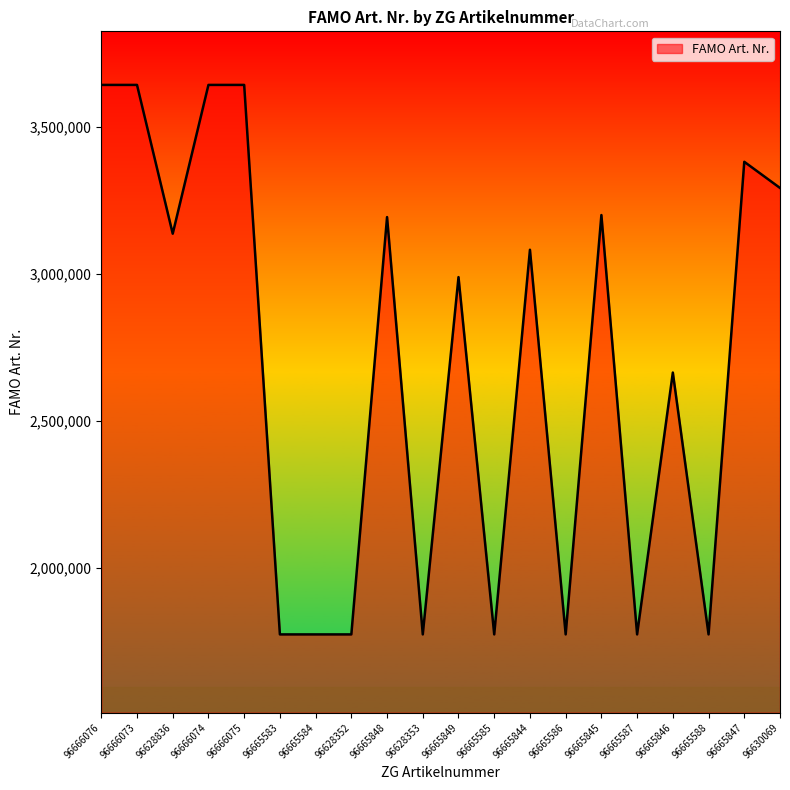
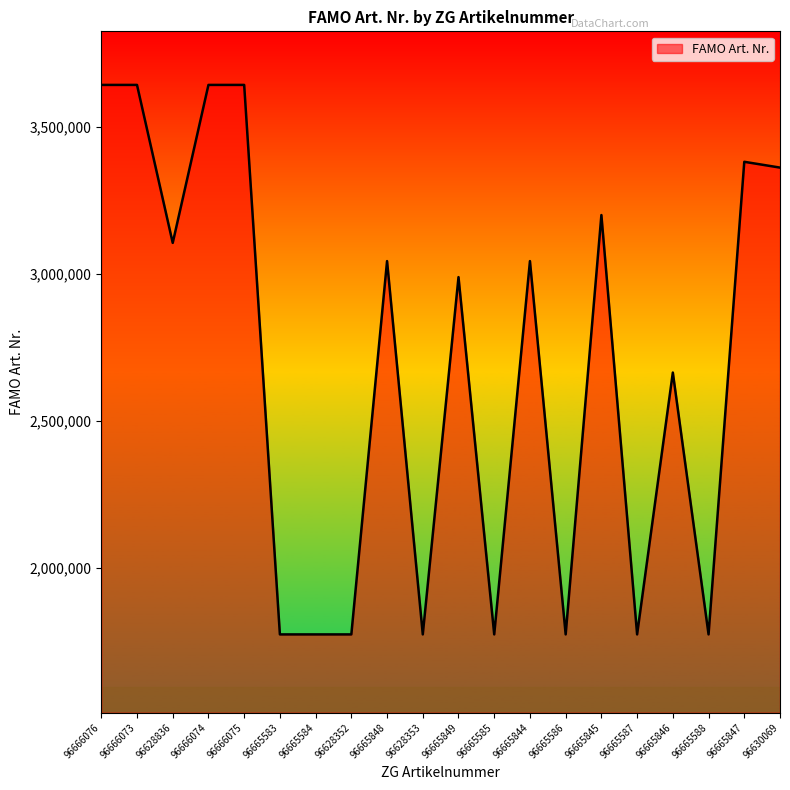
  {
    "96666076": "3,640,000",
    "96666073": "3,640,000",
-   "96628836": "3,140,000",
+   "96628836": "3,110,000",
    "96666074": "3,640,000",
    "96666075": "3,640,000",
    "96665583": "1,770,000",
    "96665584": "1,770,000",
    "96628352": "1,770,000",
-   "96665848": "3,190,000",
+   "96665848": "3,040,000",
    "96628353": "1,770,000",
    "96665849": "2,990,000",
    "96665585": "1,770,000",
-   "96665844": "3,080,000",
+   "96665844": "3,040,000",
    "96665586": "1,770,000",
    "96665845": "3,200,000",
    "96665587": "1,770,000",
    "96665846": "2,660,000",
    "96665588": "1,770,000",
    "96665847": "3,380,000",
-   "96630069": "3,290,000"
+   "96630069": "3,360,000"
  }
